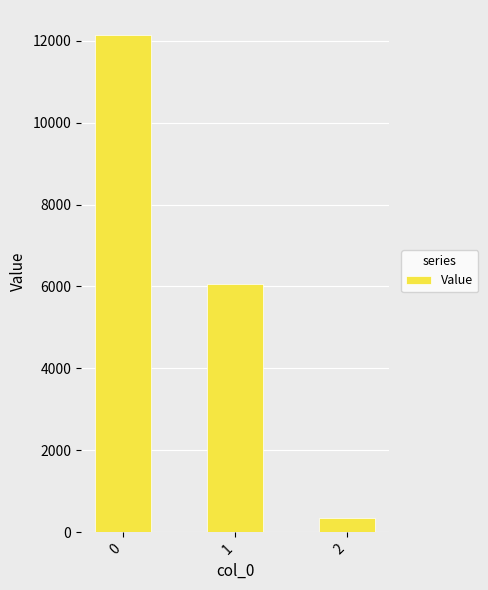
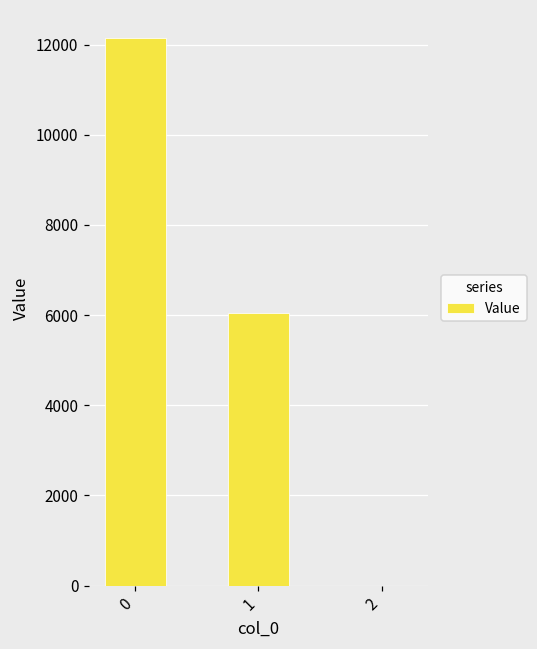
  {
    "0": 12100,
    "1": 6100,
-   "2": 300
+   "2": 0
  }
